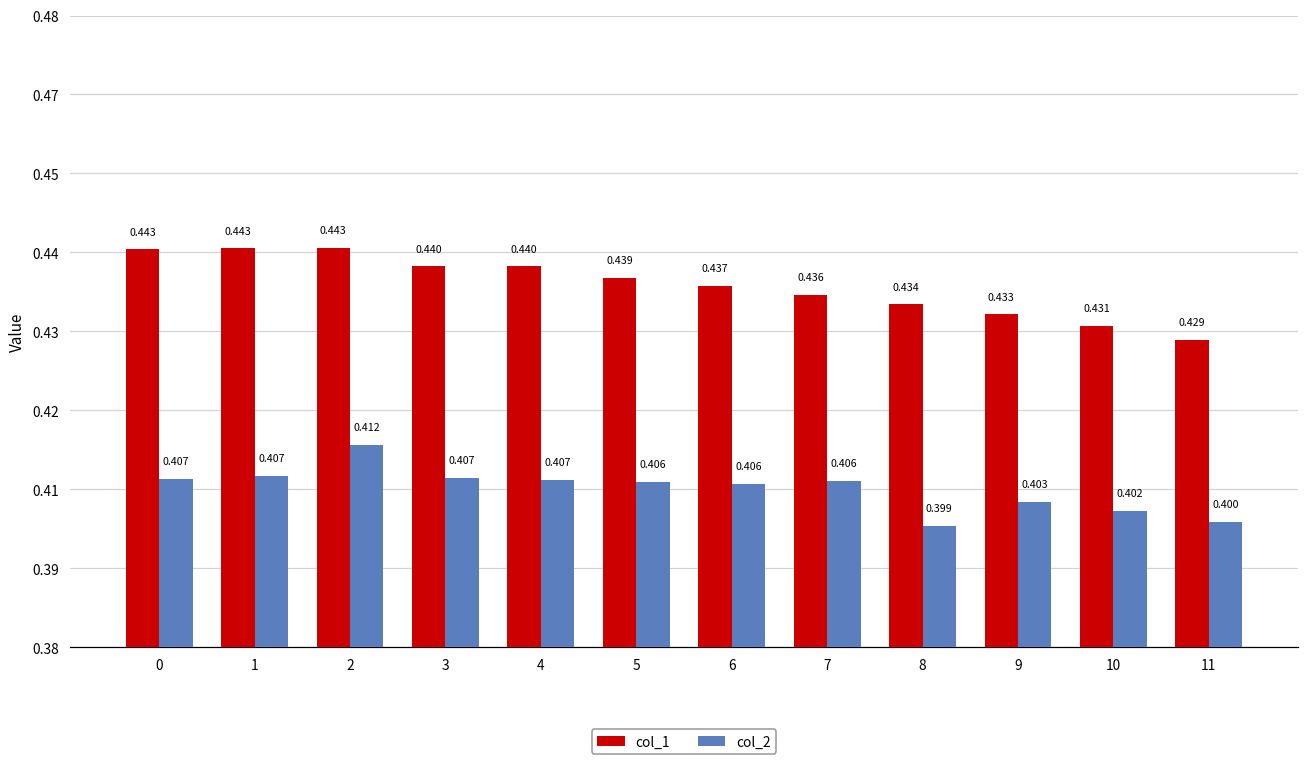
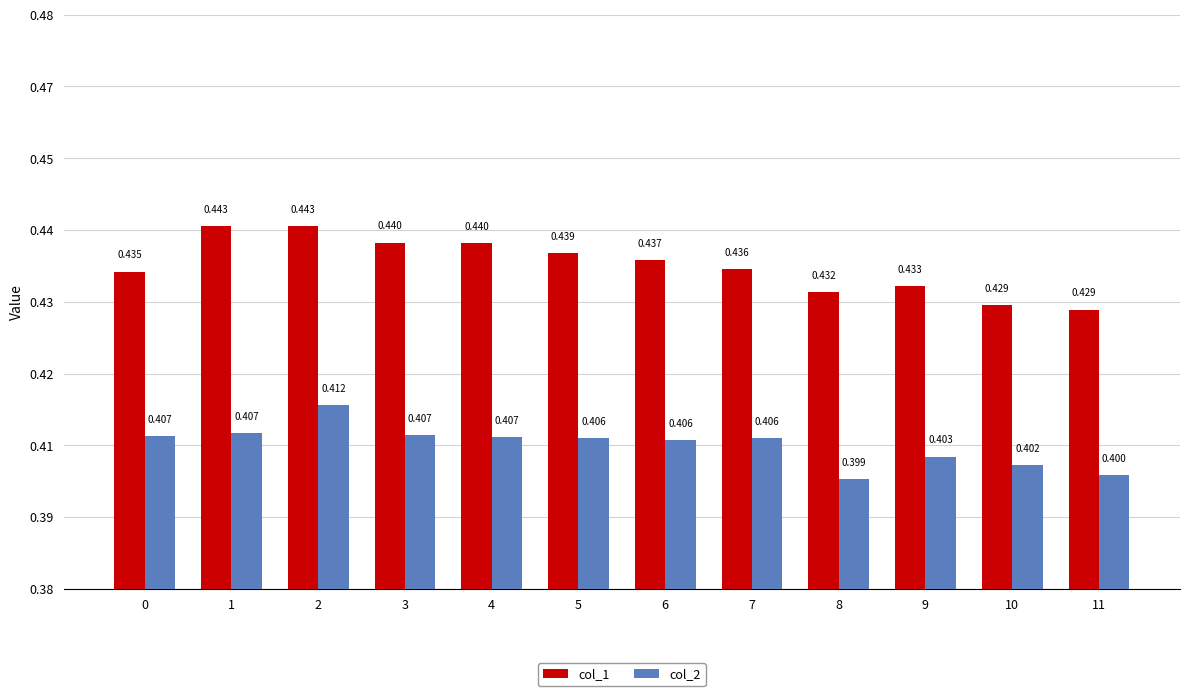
  {
    "col_1": {
-     "0": 0.443,
+     "0": 0.435,
      "1": 0.443,
      "2": 0.443,
      "3": 0.440,
      "4": 0.440,
      "5": 0.439,
      "6": 0.437,
      "7": 0.436,
-     "8": 0.434,
+     "8": 0.432,
      "9": 0.433,
-     "10": 0.431,
+     "10": 0.429,
      "11": 0.429
    },
    "col_2": {
      "0": 0.407,
      "1": 0.407,
      "2": 0.412,
      "3": 0.407,
      "4": 0.407,
      "5": 0.406,
      "6": 0.406,
      "7": 0.406,
      "8": 0.399,
      "9": 0.403,
      "10": 0.402,
      "11": 0.400
    }
  }
